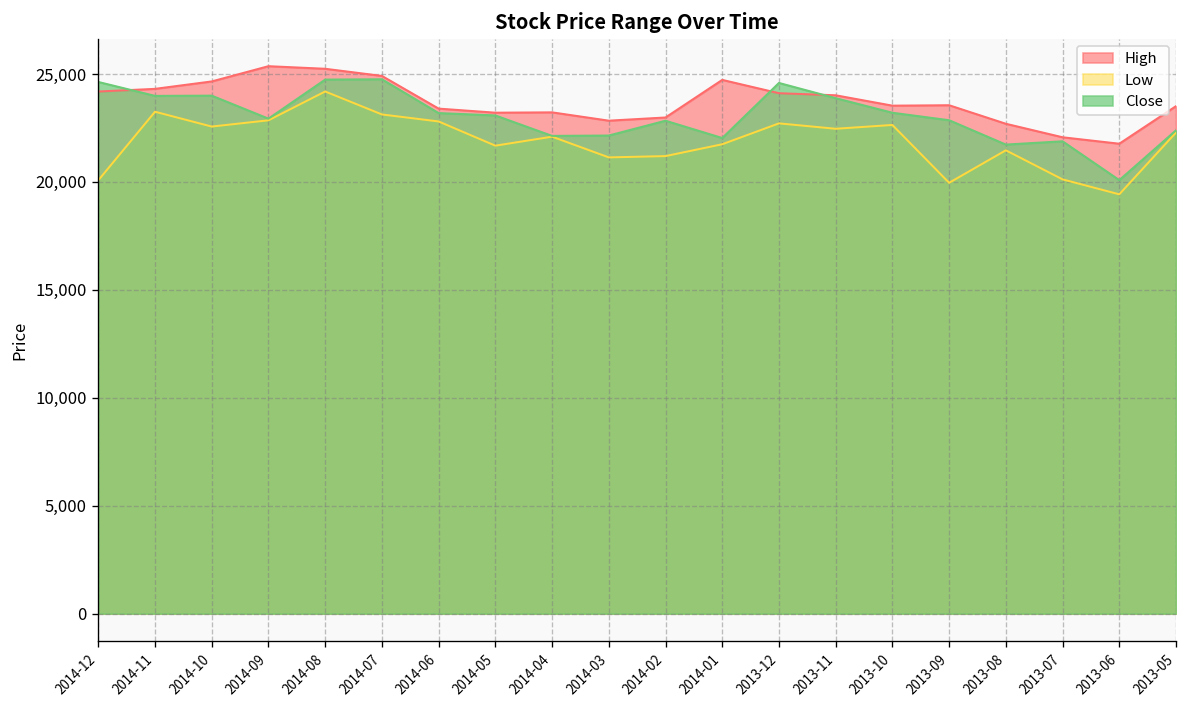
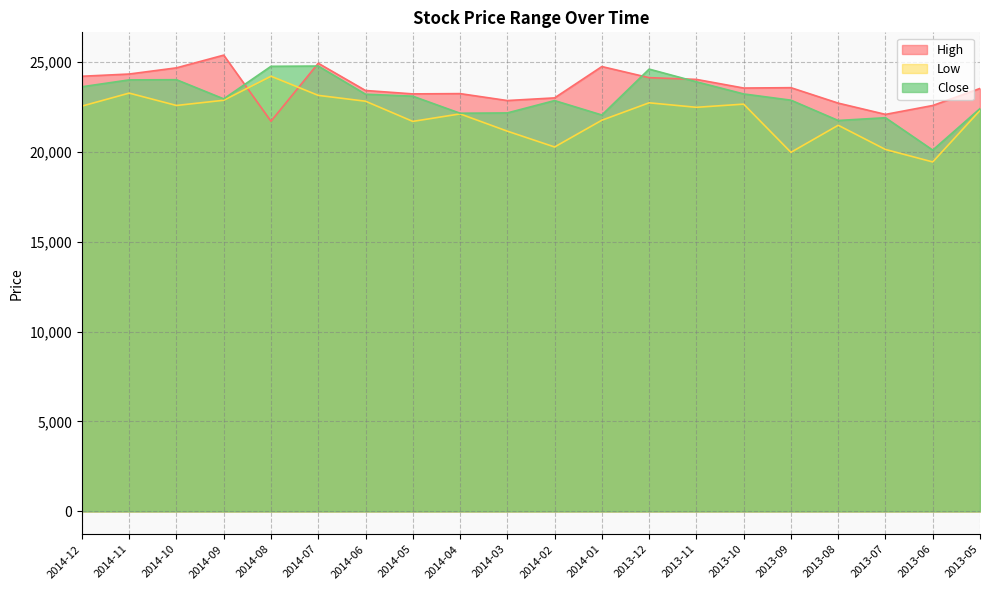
  {
    "High": {
      "2014-12": "24,200",
      "2014-11": "24,300",
      "2014-10": "24,700",
      "2014-09": "25,400",
-     "2014-08": "25,200",
+     "2014-08": "21,700",
      "2014-07": "24,900",
      "2014-06": "23,400",
      "2014-04": "23,200",
      "2014-03": "22,800",
      "2014-02": "23,000",
      "2014-01": "24,700",
      "2013-12": "24,100",
      "2013-10": "23,500",
      "2013-09": "23,600",
      "2013-08": "22,700",
      "2013-07": "22,100",
-     "2013-06": "21,800",
+     "2013-06": "22,600",
      "2013-05": "23,500"
    },
    "Low": {
-     "2014-12": "20,100",
+     "2014-12": "22,500",
      "2014-11": "23,300",
      "2014-10": "22,600",
      "2014-08": "24,200",
      "2014-07": "23,100",
      "2014-06": "22,800",
      "2014-05": "21,700",
      "2014-03": "21,100",
-     "2014-02": "21,200",
+     "2014-02": "20,300",
      "2014-01": "21,700",
      "2013-12": "22,700",
      "2013-11": "22,500",
      "2013-10": "22,600",
      "2013-09": "20,000",
      "2013-08": "21,500",
      "2013-07": "20,100",
      "2013-06": "19,400"
    },
    "Close": {
-     "2014-12": "24,600",
+     "2014-12": "23,600",
      "2014-11": "24,000",
      "2014-10": "24,000",
      "2014-08": "24,700",
      "2014-07": "24,800",
      "2014-06": "23,200",
      "2014-03": "22,200",
      "2014-02": "22,800",
      "2014-01": "22,000",
      "2013-12": "24,600",
      "2013-10": "23,200",
      "2013-09": "22,900",
      "2013-08": "21,700",
      "2013-07": "21,900",
      "2013-06": "20,100"
    }
  }
